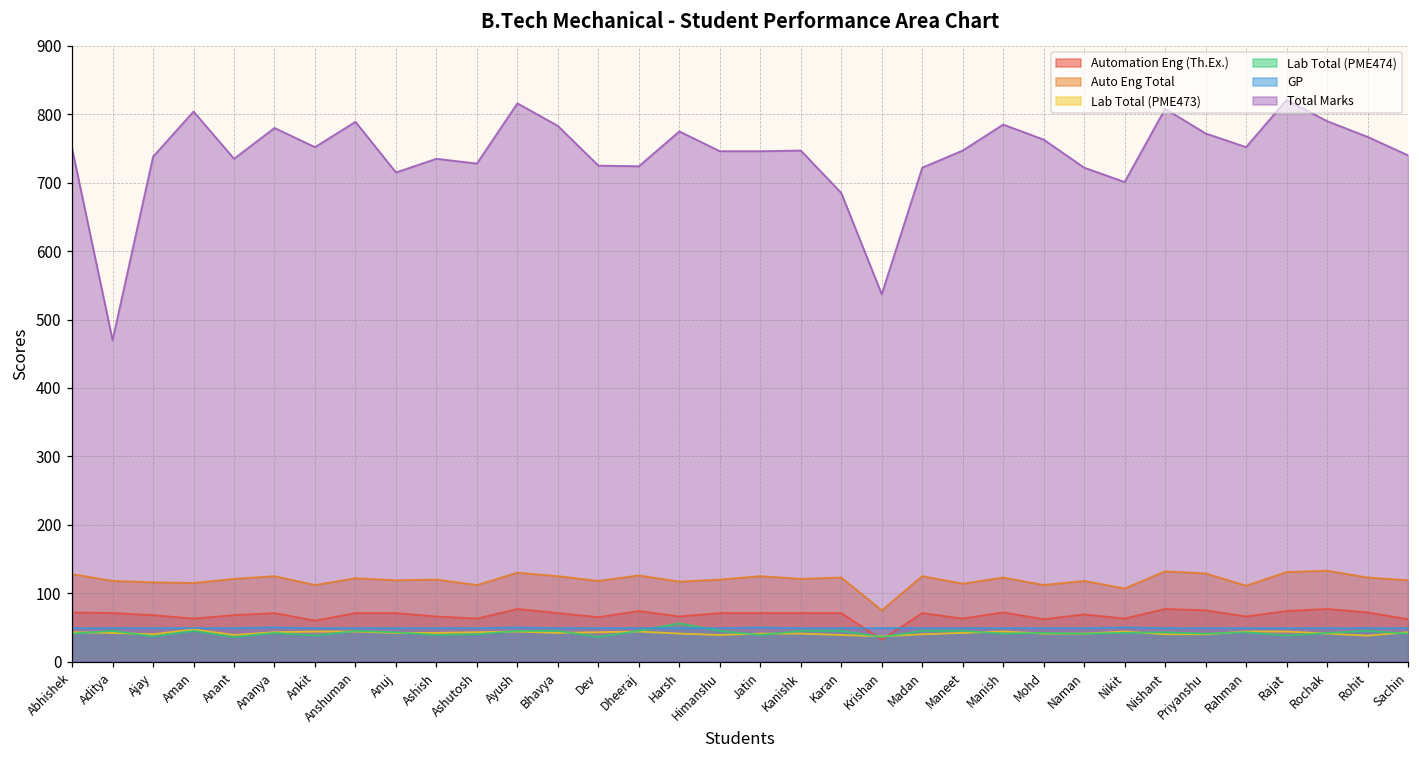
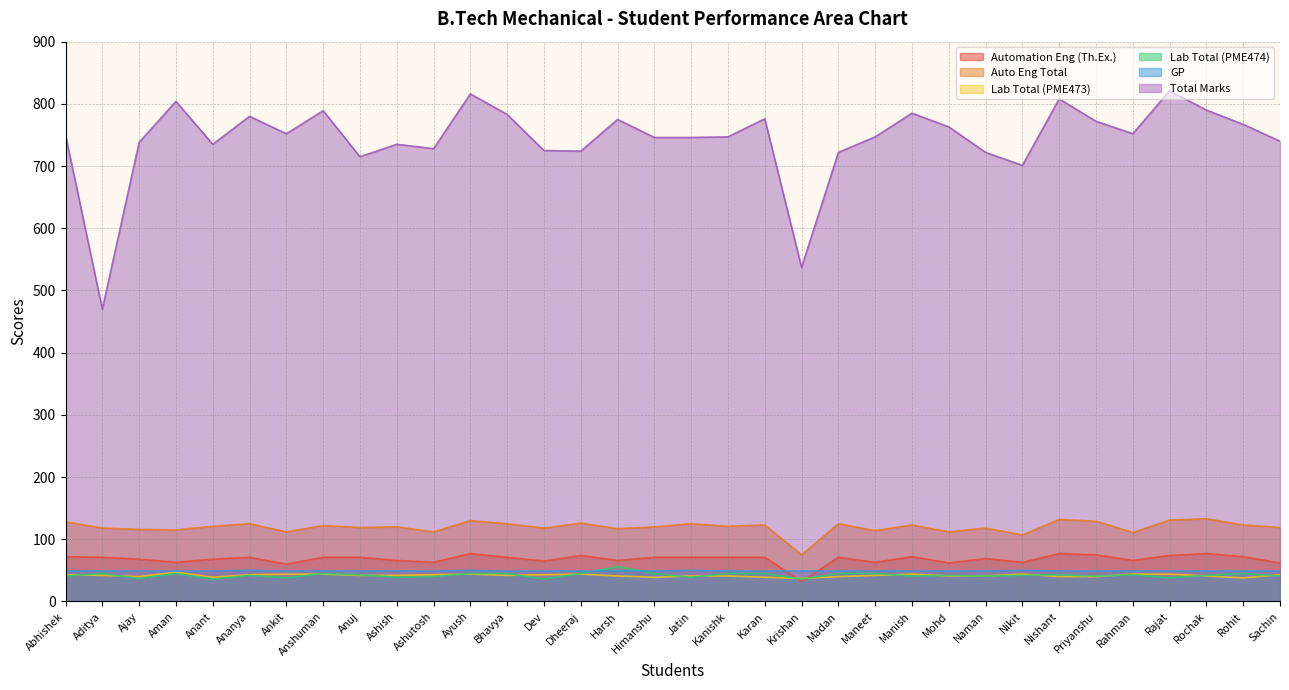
  {
    "Lab Total (PME474)": {
      "Ankit": 40,
      "Dev": 40,
      "Harsh": 60,
      "Rajat": 40
    },
    "GP": {
      "Abhishek": 50,
      "Ajay": 50,
      "Anant": 50,
      "Ananya": 50,
      "Ankit": 50,
      "Anuj": 50,
      "Ashish": 50,
      "Ashutosh": 50,
      "Ayush": 50,
      "Dev": 50,
      "Harsh": 50,
      "Jatin": 50,
      "Krishan": 50,
      "Manish": 50,
      "Mohd": 50,
      "Naman": 50,
      "Nikit": 50,
      "Nishant": 50,
      "Priyanshu": 50,
      "Rahman": 50,
      "Rajat": 50,
      "Rochak": 50,
      "Sachin": 50
    },
    "Total Marks": {
      "Abhishek": 750,
      "Aditya": 470,
      "Ajay": 740,
      "Aman": 800,
      "Anant": 740,
      "Ananya": 780,
      "Ankit": 750,
      "Anshuman": 790,
      "Anuj": 720,
      "Ashish": 740,
      "Ashutosh": 730,
      "Ayush": 820,
      "Bhavya": 780,
      "Dev": 730,
      "Dheeraj": 720,
      "Harsh": 780,
      "Himanshu": 750,
      "Jatin": 750,
      "Kanishk": 750,
-     "Karan": 690,
+     "Karan": 780,
      "Krishan": 540,
      "Madan": 720,
      "Maneet": 750,
      "Manish": 790,
      "Mohd": 760,
      "Naman": 720,
      "Nikit": 700,
      "Priyanshu": 770,
      "Rahman": 750,
      "Rochak": 790,
      "Rohit": 770,
      "Sachin": 740
    }
  }
